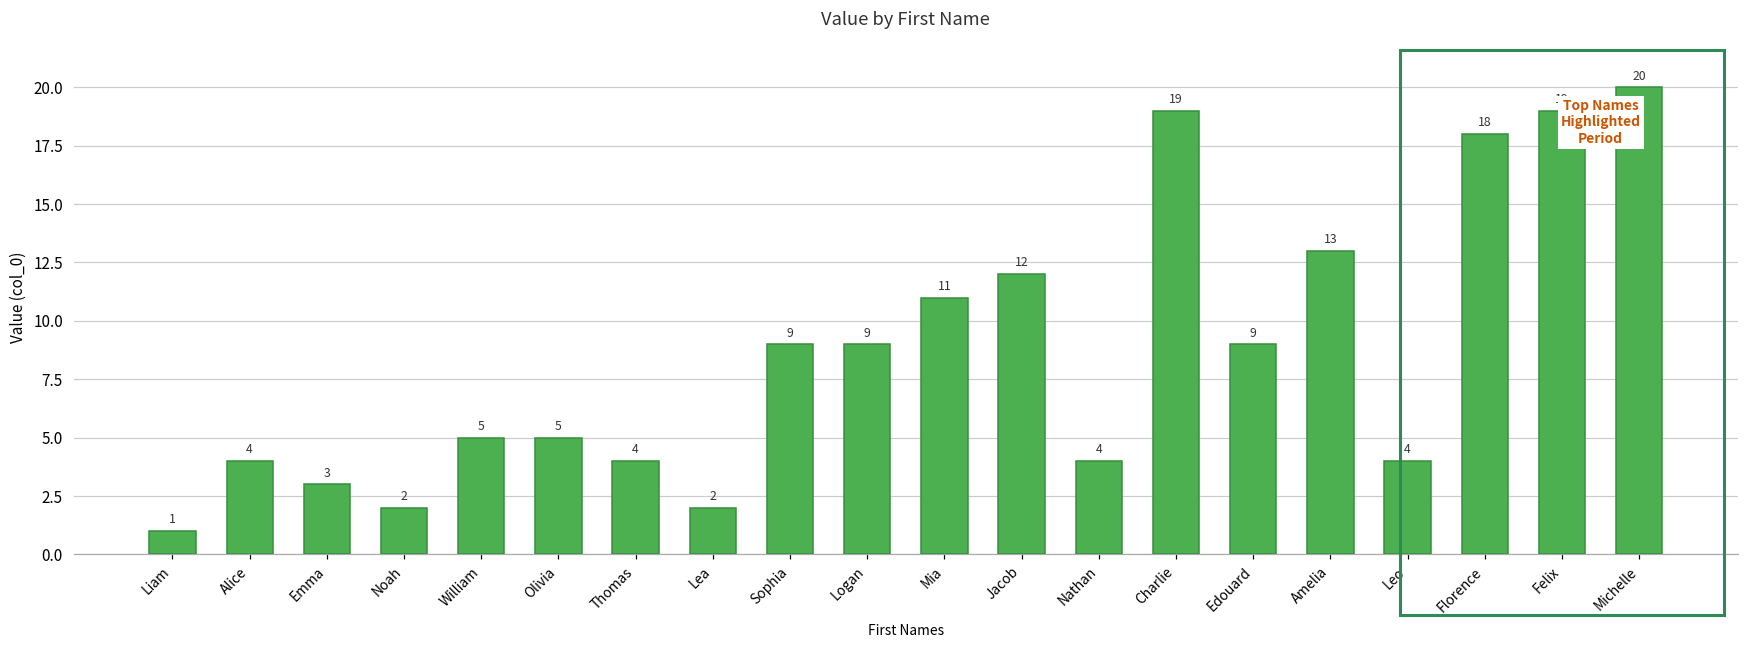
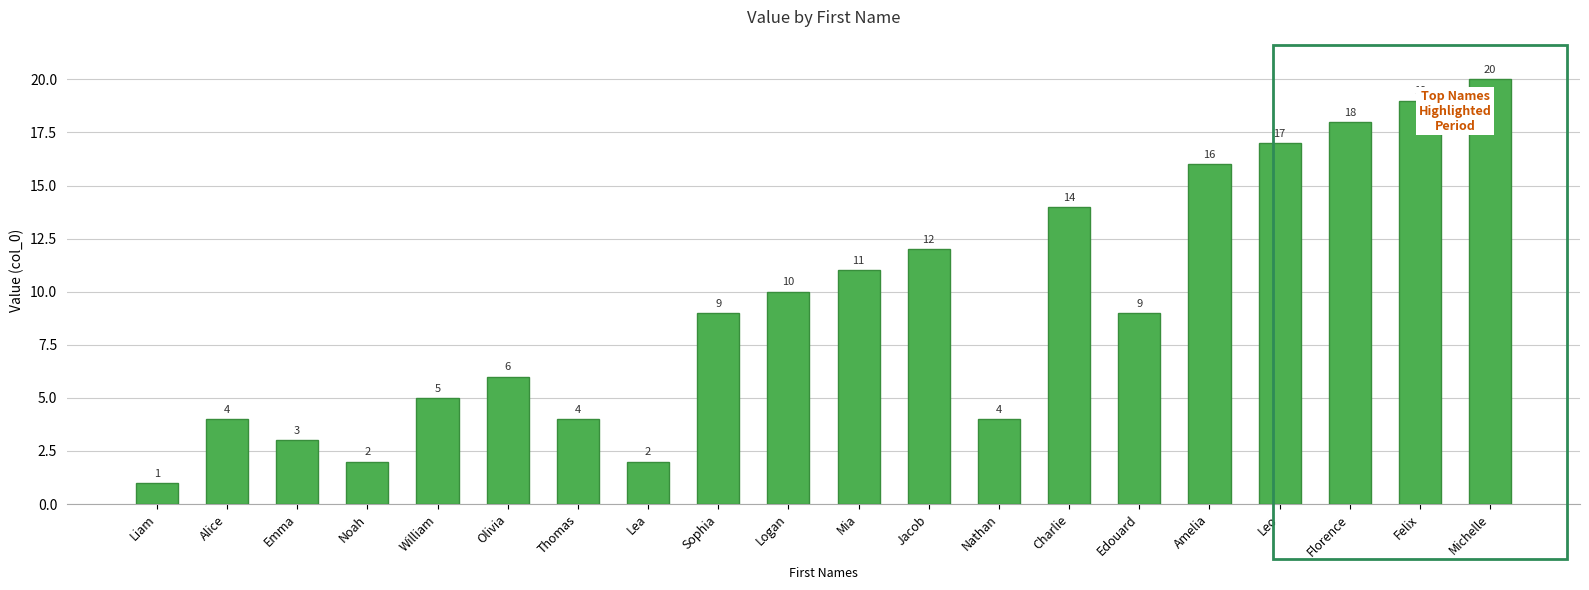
  {
    "Liam": 1,
    "Alice": 4,
    "Emma": 3,
    "Noah": 2,
    "William": 5,
-   "Olivia": 5,
+   "Olivia": 6,
    "Thomas": 4,
    "Lea": 2,
    "Sophia": 9,
-   "Logan": 9,
+   "Logan": 10,
    "Mia": 11,
    "Jacob": 12,
    "Nathan": 4,
-   "Charlie": 19,
+   "Charlie": 14,
    "Edouard": 9,
-   "Amelia": 13,
-   "Leo": 4,
+   "Amelia": 16,
+   "Leo": 17,
    "Florence": 18,
    "Michelle": 20
  }
